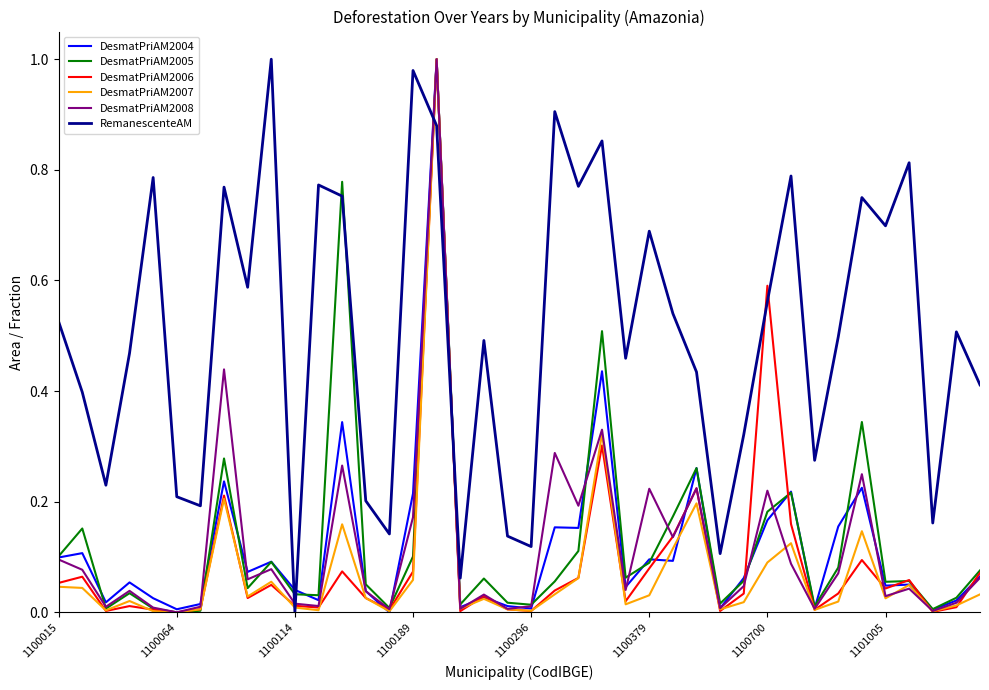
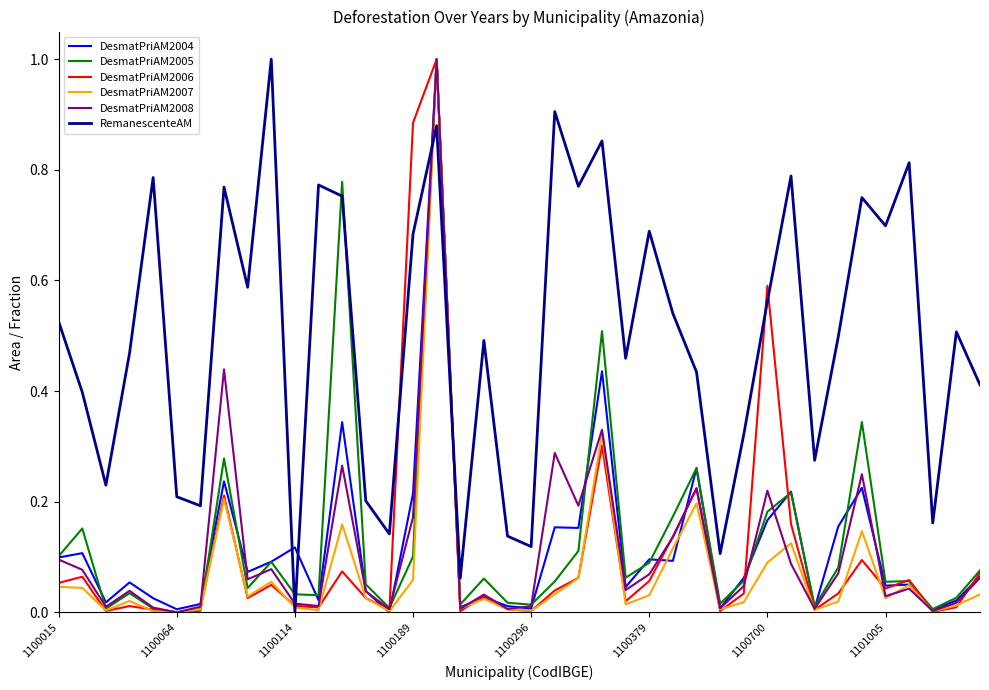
  {
    "DesmatPriAM2004": {
      "1100064": 0.01,
-     "1100114": 0.04,
+     "1100114": 0.12,
      "1100189": 0.21,
      "1100379": 0.10,
      "1100700": 0.17,
      "1101005": 0.05
    },
    "DesmatPriAM2005": {
      "1100114": 0.03,
      "1100189": 0.10,
      "1100379": 0.09,
      "1100700": 0.18,
      "1101005": 0.06
    },
    "DesmatPriAM2006": {
      "1100015": 0.05,
-     "1100189": 0.07,
-     "1100379": 0.08,
+     "1100189": 0.88,
+     "1100379": 0.06,
      "1100700": 0.59,
      "1101005": 0.04
    },
    "DesmatPriAM2007": {
      "1100015": 0.05,
      "1100189": 0.06,
      "1100379": 0.03,
      "1100700": 0.09
    },
    "DesmatPriAM2008": {
      "1100189": 0.17,
-     "1100379": 0.22,
+     "1100379": 0.07,
      "1100700": 0.22
    },
    "RemanescenteAM": {
      "1100015": 0.53,
      "1100064": 0.21,
      "1100114": 0.00,
-     "1100189": 0.98,
+     "1100189": 0.68,
      "1100296": 0.12,
      "1100379": 0.69,
      "1100700": 0.56,
      "1101005": 0.70
    }
  }
